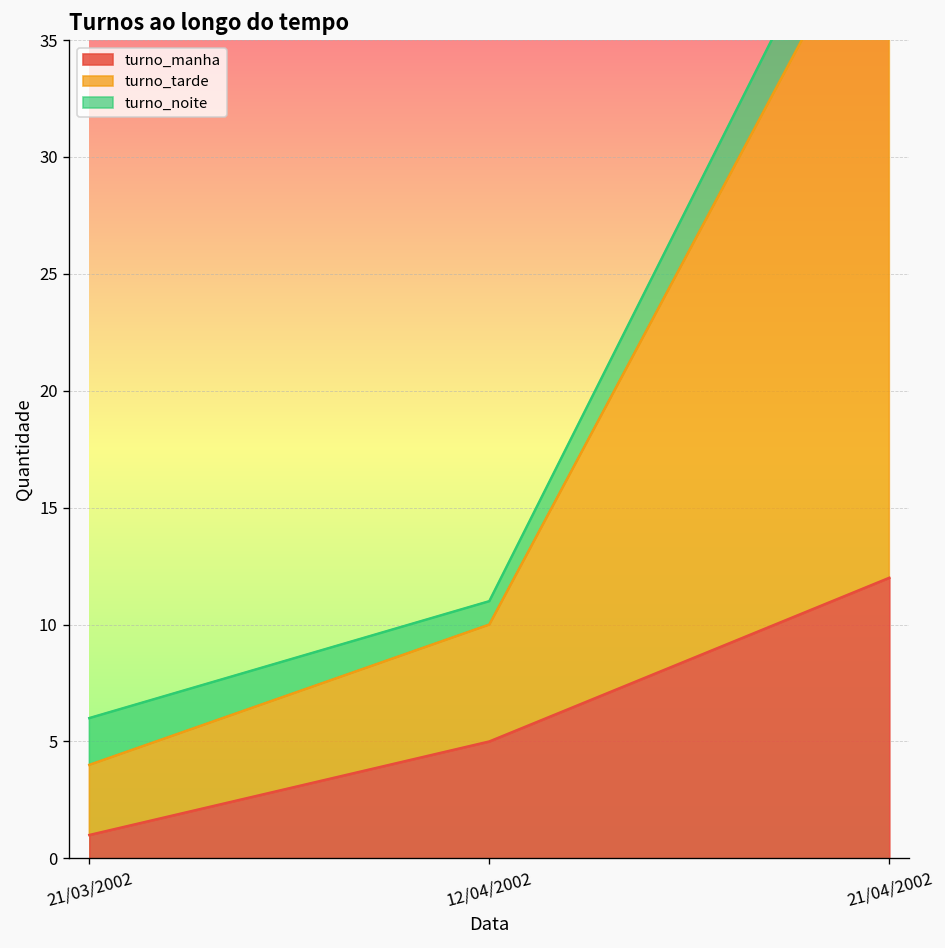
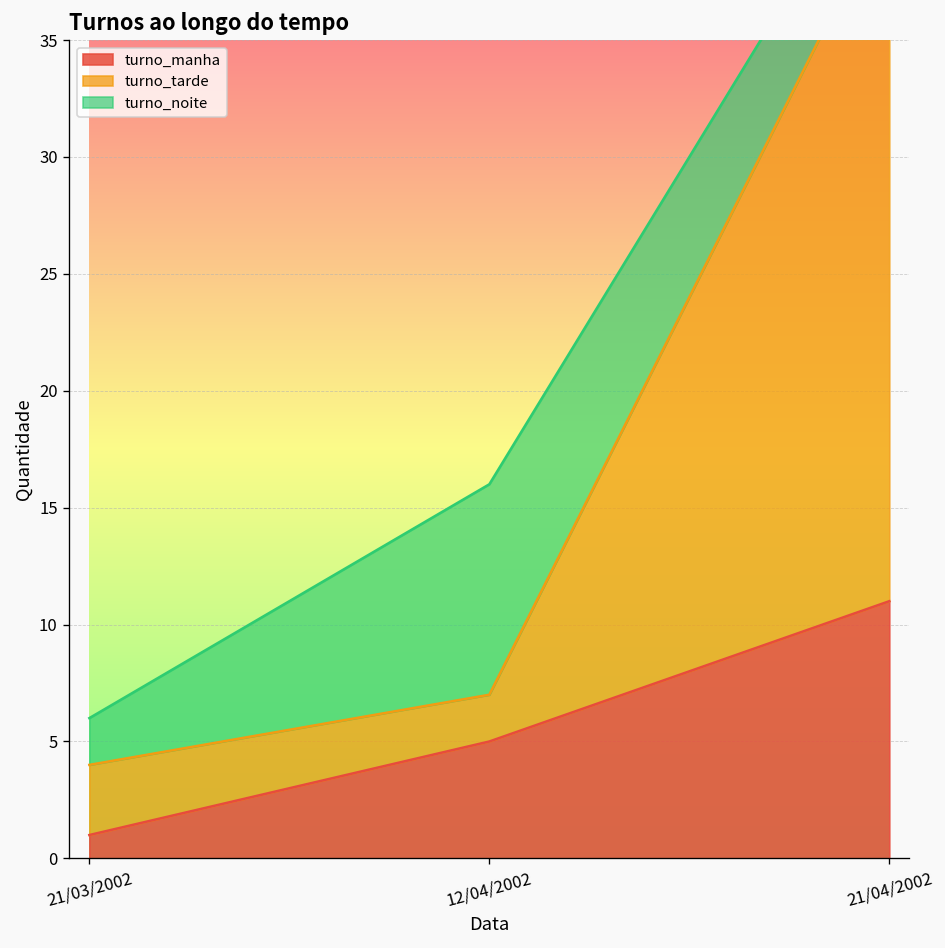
  {
    "turno_manha": {
      "21/03/2002": 1,
      "12/04/2002": 5,
-     "21/04/2002": 12
+     "21/04/2002": 11
    },
    "turno_tarde": {
      "21/03/2002": 3,
-     "12/04/2002": 5
+     "12/04/2002": 2
    },
    "turno_noite": {
      "21/03/2002": 2,
-     "12/04/2002": 1
+     "12/04/2002": 9
    }
  }
